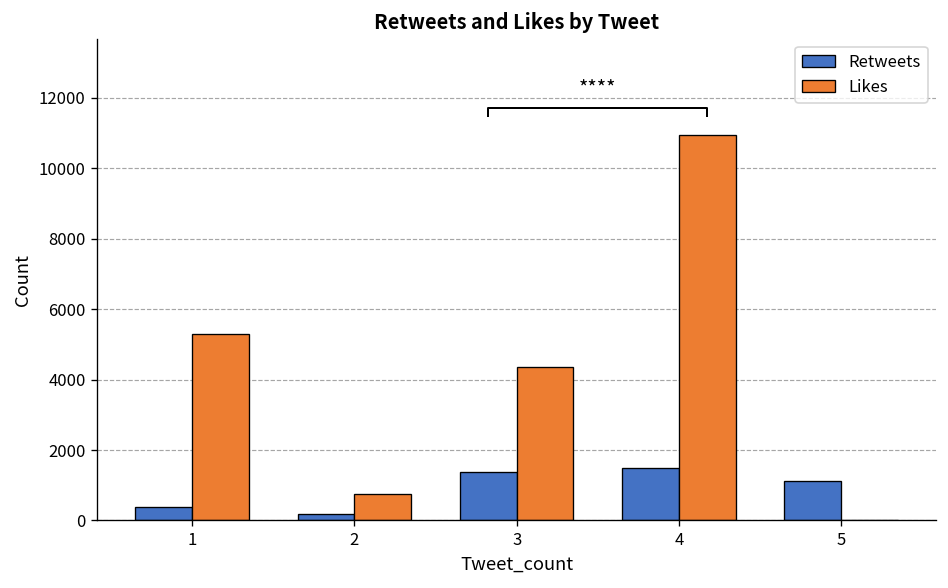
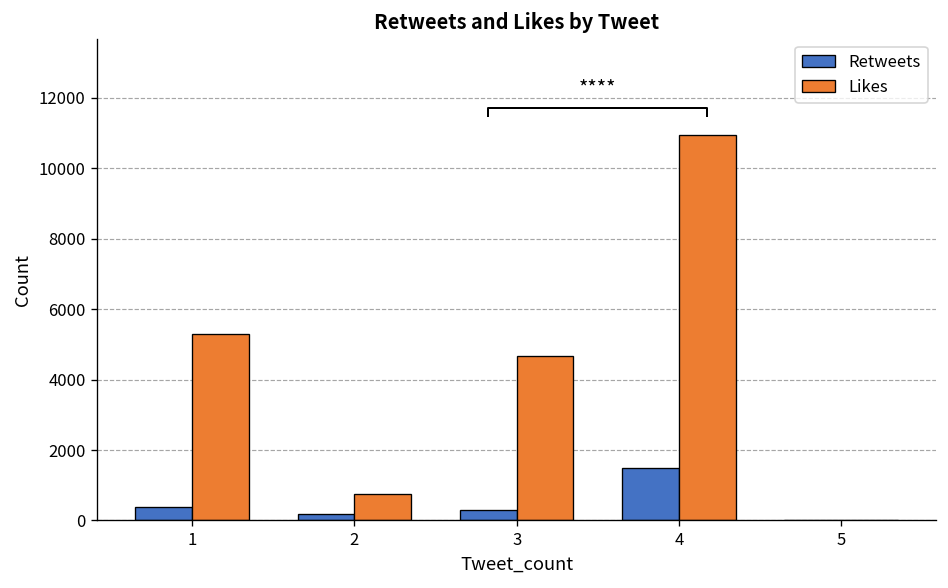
  {
    "Retweets": {
      "1": 400,
      "2": 200,
-     "3": 1400,
+     "3": 300,
      "4": 1500,
-     "5": 1100
+     "5": 0
    },
    "Likes": {
      "1": 5300,
      "2": 800,
-     "3": 4400,
+     "3": 4700,
      "4": 10900
    }
  }
